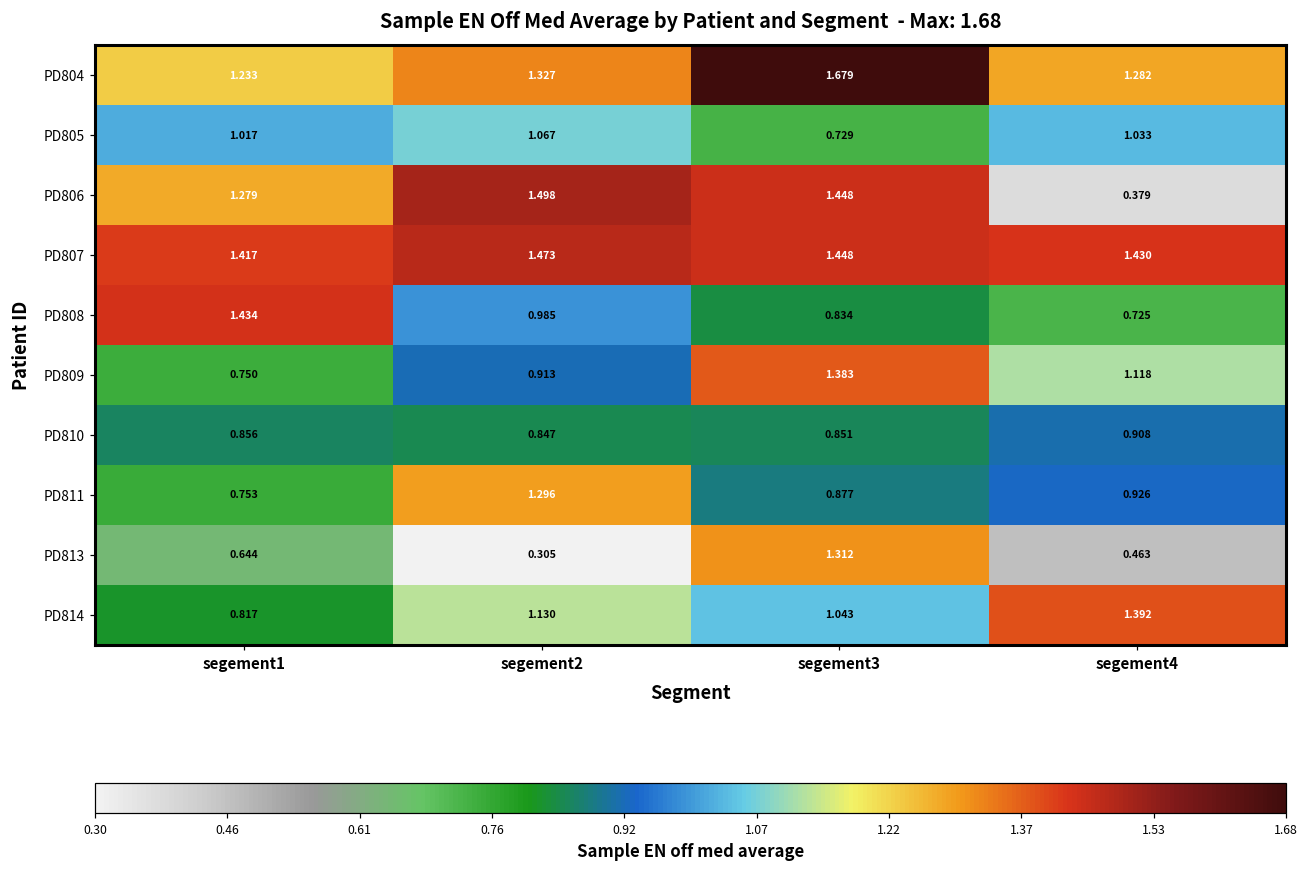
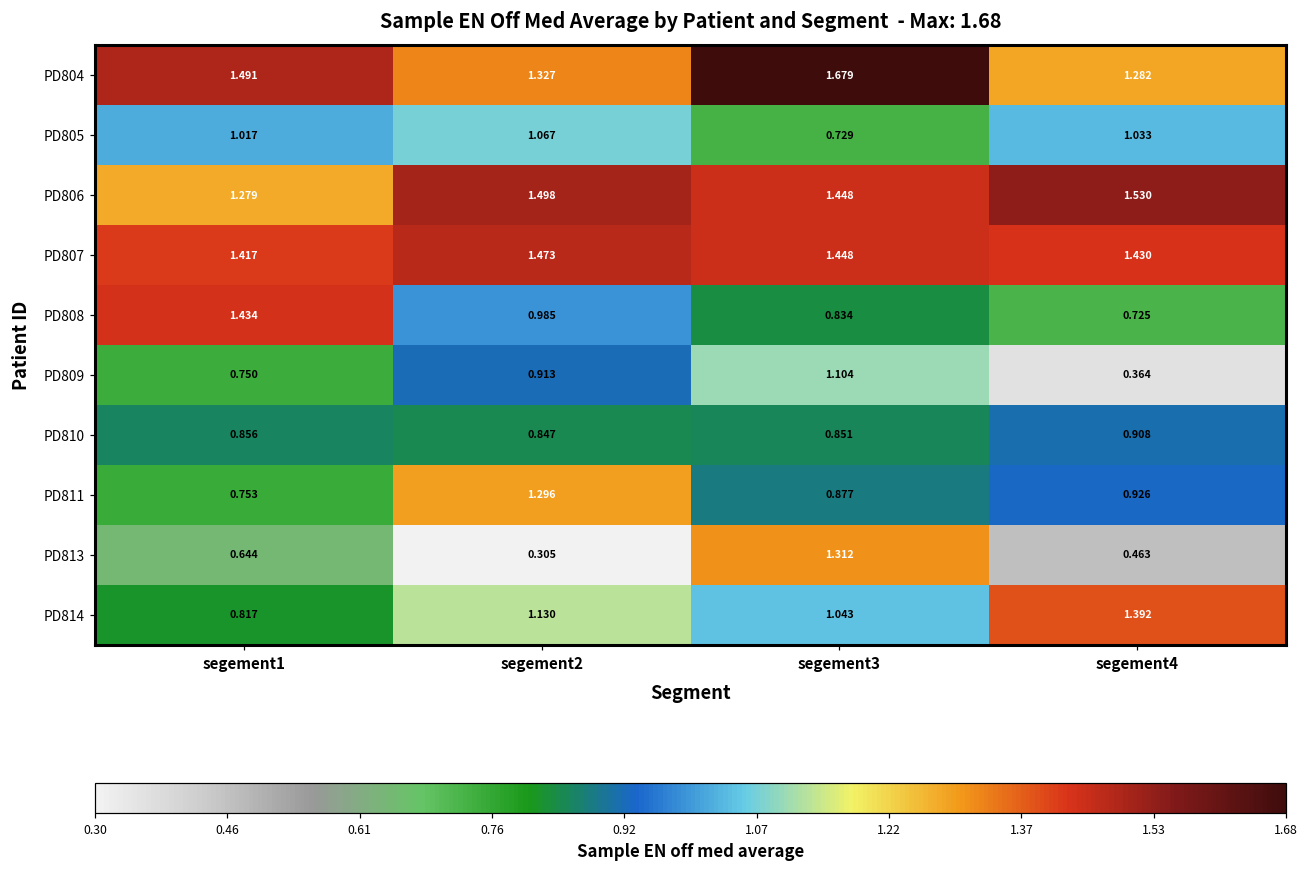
  {
    "PD804": {
-     "segement1": 1.233,
+     "segement1": 1.491,
      "segement2": 1.327,
      "segement3": 1.679,
      "segement4": 1.282
    },
    "PD805": {
      "segement1": 1.017,
      "segement2": 1.067,
      "segement3": 0.729,
      "segement4": 1.033
    },
    "PD806": {
      "segement1": 1.279,
      "segement2": 1.498,
      "segement3": 1.448,
-     "segement4": 0.379
+     "segement4": 1.530
    },
    "PD807": {
      "segement1": 1.417,
      "segement2": 1.473,
      "segement3": 1.448,
      "segement4": 1.430
    },
    "PD808": {
      "segement1": 1.434,
      "segement2": 0.985,
      "segement3": 0.834,
      "segement4": 0.725
    },
    "PD809": {
      "segement1": 0.750,
      "segement2": 0.913,
-     "segement3": 1.383,
-     "segement4": 1.118
+     "segement3": 1.104,
+     "segement4": 0.364
    },
    "PD810": {
      "segement1": 0.856,
      "segement2": 0.847,
      "segement3": 0.851,
      "segement4": 0.908
    },
    "PD811": {
      "segement1": 0.753,
      "segement2": 1.296,
      "segement3": 0.877,
      "segement4": 0.926
    },
    "PD813": {
      "segement1": 0.644,
      "segement2": 0.305,
      "segement3": 1.312,
      "segement4": 0.463
    },
    "PD814": {
      "segement1": 0.817,
      "segement2": 1.130,
      "segement3": 1.043,
      "segement4": 1.392
    }
  }
